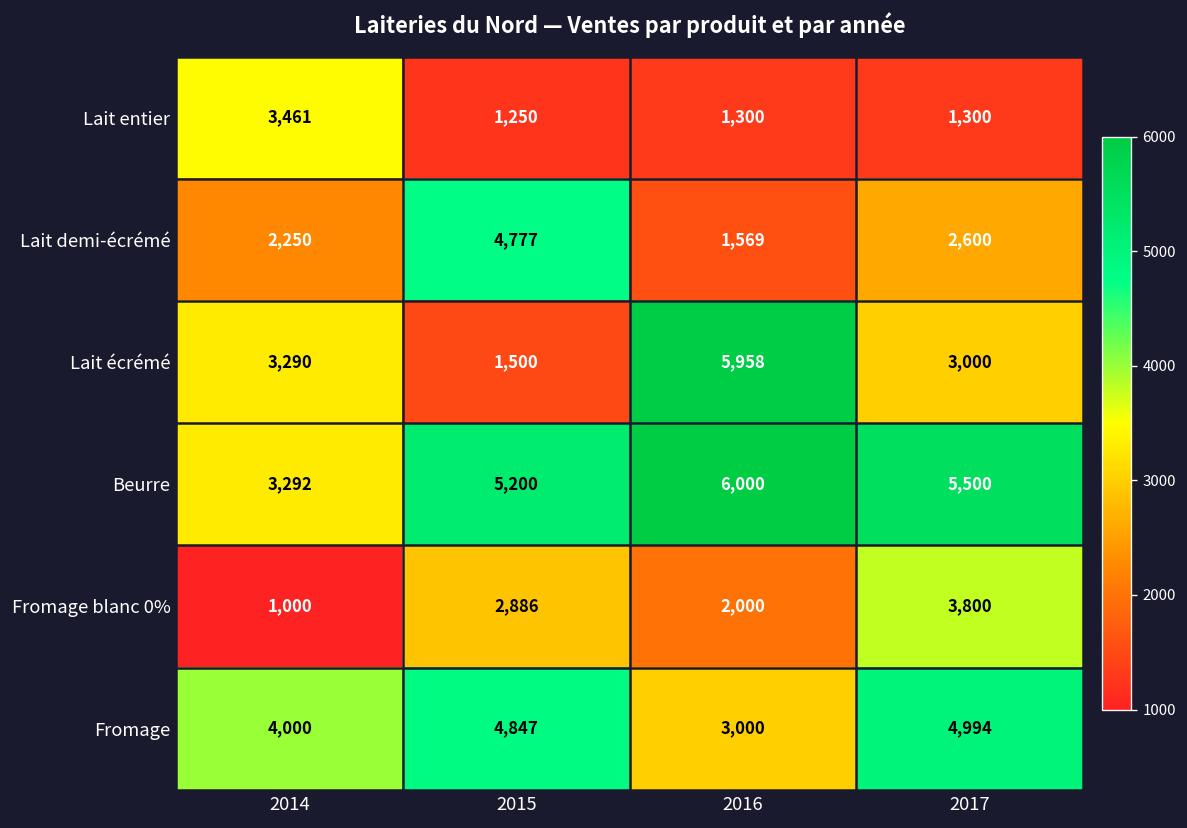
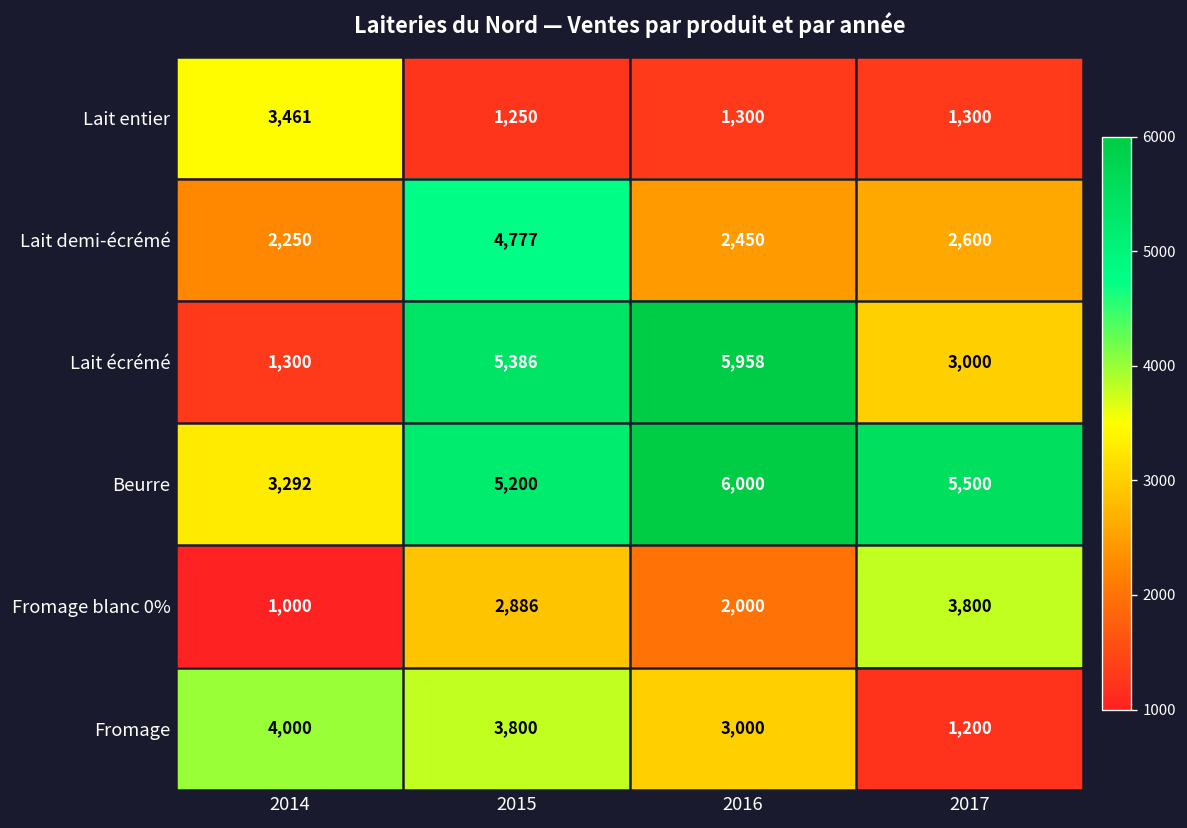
  {
    "Lait entier": {
      "2014": "3,461",
      "2015": "1,250",
      "2016": "1,300",
      "2017": "1,300"
    },
    "Lait demi-écrémé": {
      "2014": "2,250",
      "2015": "4,777",
-     "2016": "1,569",
+     "2016": "2,450",
      "2017": "2,600"
    },
    "Lait écrémé": {
-     "2014": "3,290",
-     "2015": "1,500",
+     "2014": "1,300",
+     "2015": "5,386",
      "2016": "5,958",
      "2017": "3,000"
    },
    "Beurre": {
      "2014": "3,292",
      "2015": "5,200",
      "2016": "6,000",
      "2017": "5,500"
    },
    "Fromage blanc 0%": {
      "2014": "1,000",
      "2015": "2,886",
      "2016": "2,000",
      "2017": "3,800"
    },
    "Fromage": {
      "2014": "4,000",
-     "2015": "4,847",
+     "2015": "3,800",
      "2016": "3,000",
-     "2017": "4,994"
+     "2017": "1,200"
    }
  }
